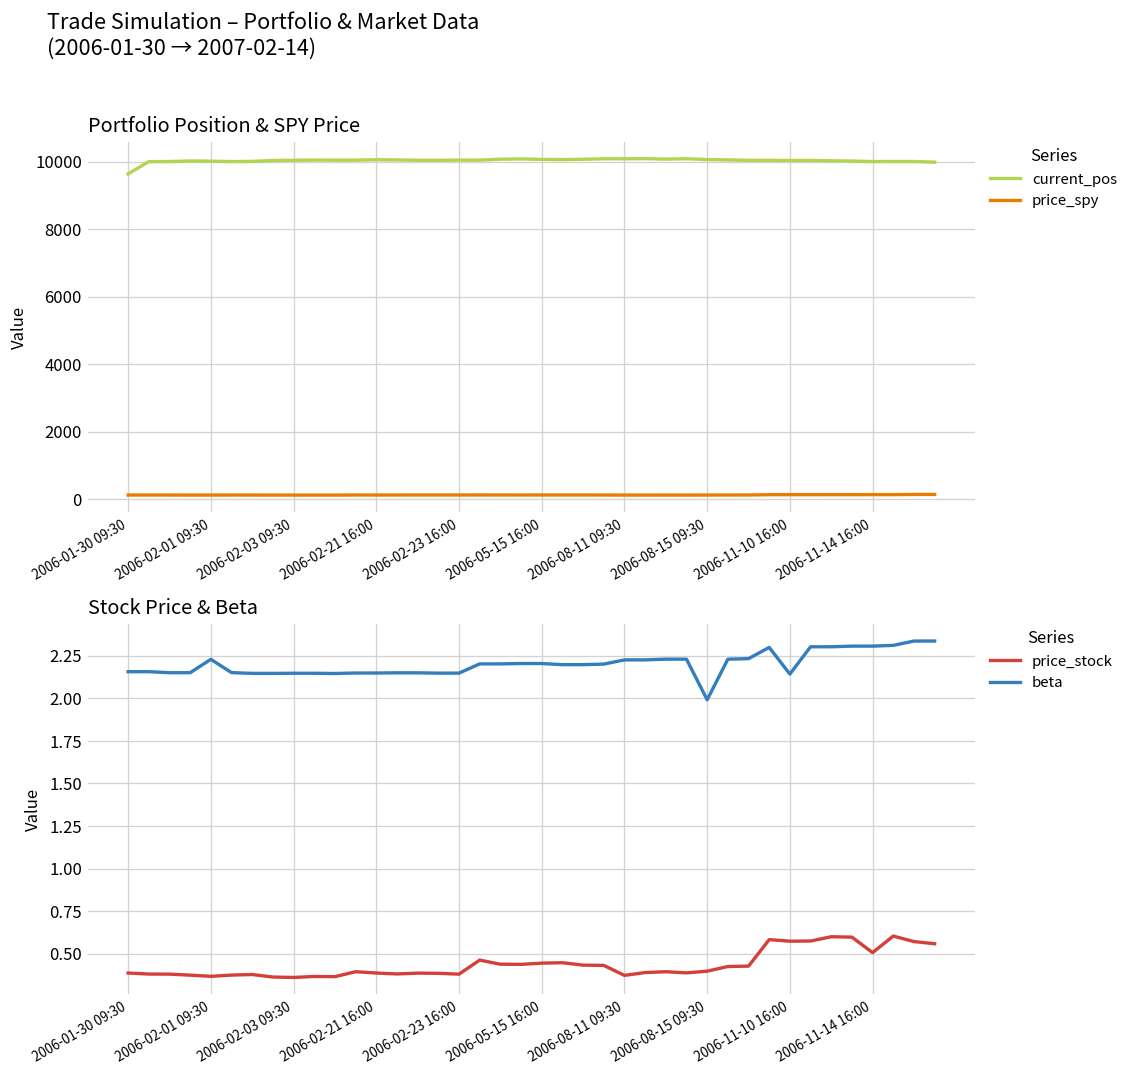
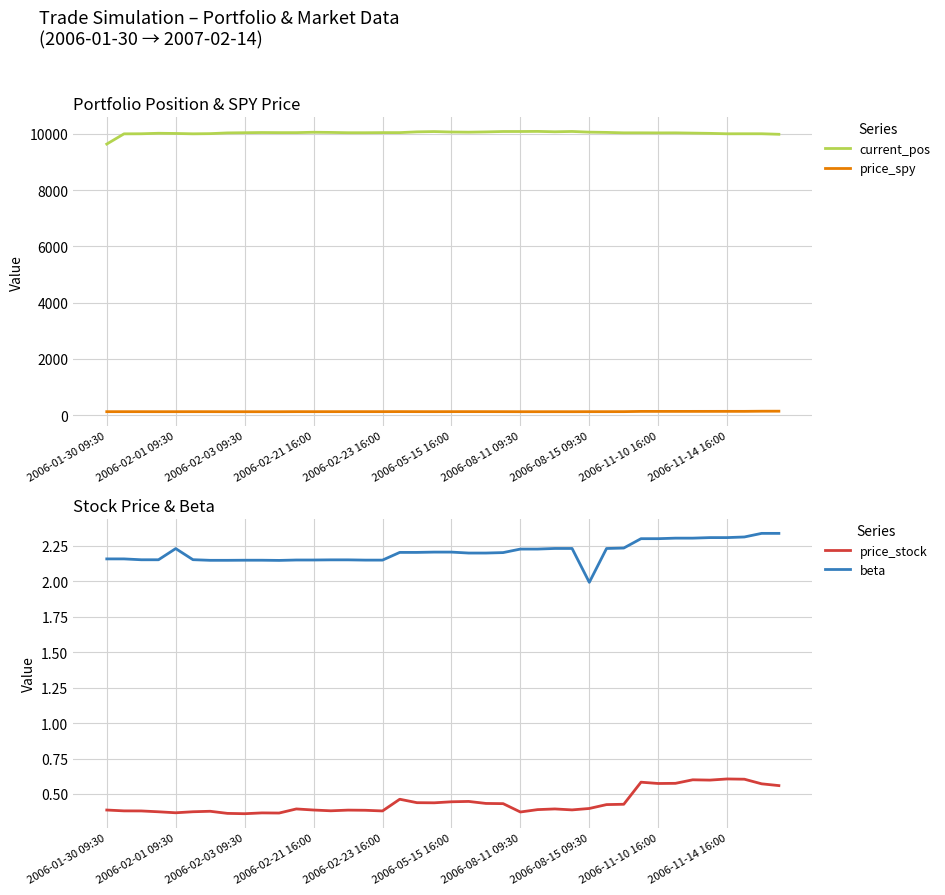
  {
    "Portfolio Position & SPY Price": {
      "current_pos": {
        "2006-01-30 09:30": 9600,
        "2006-02-01 09:30": 10000,
        "2006-02-03 09:30": 10000,
        "2006-02-21 16:00": 10100,
        "2006-02-23 16:00": 10000,
        "2006-05-15 16:00": 10100,
        "2006-08-11 09:30": 10100,
        "2006-08-15 09:30": 10100,
        "2006-11-10 16:00": 10000,
        "2006-11-14 16:00": 10000
      },
      "price_spy": {
        "2006-01-30 09:30": 100,
        "2006-02-01 09:30": 100,
        "2006-02-03 09:30": 100,
        "2006-02-21 16:00": 100,
        "2006-02-23 16:00": 100,
        "2006-05-15 16:00": 100,
        "2006-08-11 09:30": 100,
        "2006-08-15 09:30": 100,
        "2006-11-10 16:00": 100,
        "2006-11-14 16:00": 100
      }
    },
    "Stock Price & Beta": {
      "price_stock": {
        "2006-01-30 09:30": 0.39,
        "2006-02-01 09:30": 0.37,
        "2006-02-03 09:30": 0.36,
        "2006-02-21 16:00": 0.39,
        "2006-02-23 16:00": 0.38,
        "2006-05-15 16:00": 0.45,
        "2006-08-11 09:30": 0.37,
        "2006-08-15 09:30": 0.40,
        "2006-11-10 16:00": 0.57,
-       "2006-11-14 16:00": 0.51
+       "2006-11-14 16:00": 0.61
      },
      "beta": {
        "2006-01-30 09:30": 2.16,
        "2006-02-01 09:30": 2.23,
        "2006-02-03 09:30": 2.15,
        "2006-02-21 16:00": 2.15,
        "2006-02-23 16:00": 2.15,
        "2006-05-15 16:00": 2.20,
        "2006-08-11 09:30": 2.23,
        "2006-08-15 09:30": 1.99,
-       "2006-11-10 16:00": 2.14,
+       "2006-11-10 16:00": 2.30,
        "2006-11-14 16:00": 2.31
      }
    }
  }
